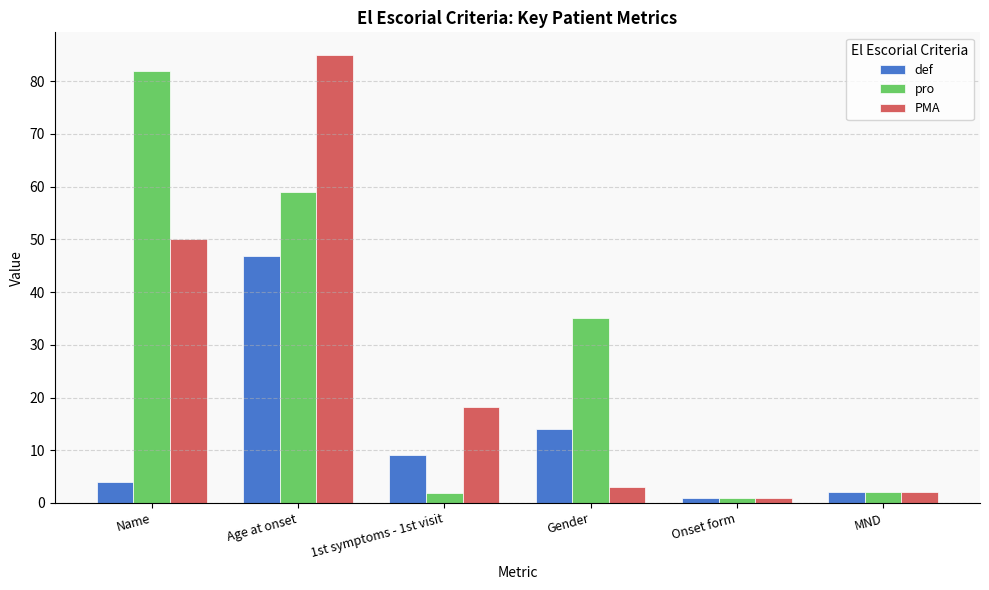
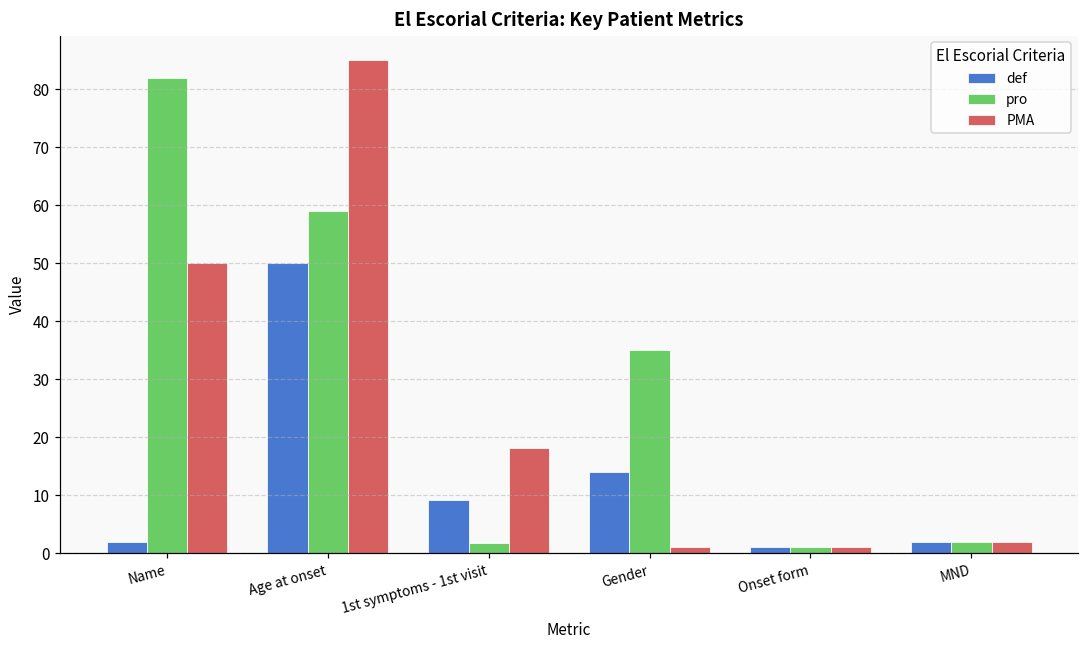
  {
    "def": {
-     "Name": 4,
-     "Age at onset": 47,
+     "Name": 2,
+     "Age at onset": 50,
      "1st symptoms - 1st visit": 9,
      "Gender": 14,
      "Onset form": 1,
      "MND": 2
    },
    "pro": {
      "Name": 82,
      "Age at onset": 59,
      "1st symptoms - 1st visit": 2,
      "Gender": 35,
      "Onset form": 1,
      "MND": 2
    },
    "PMA": {
      "Name": 50,
      "Age at onset": 85,
      "1st symptoms - 1st visit": 18,
-     "Gender": 3,
+     "Gender": 1,
      "Onset form": 1,
      "MND": 2
    }
  }
